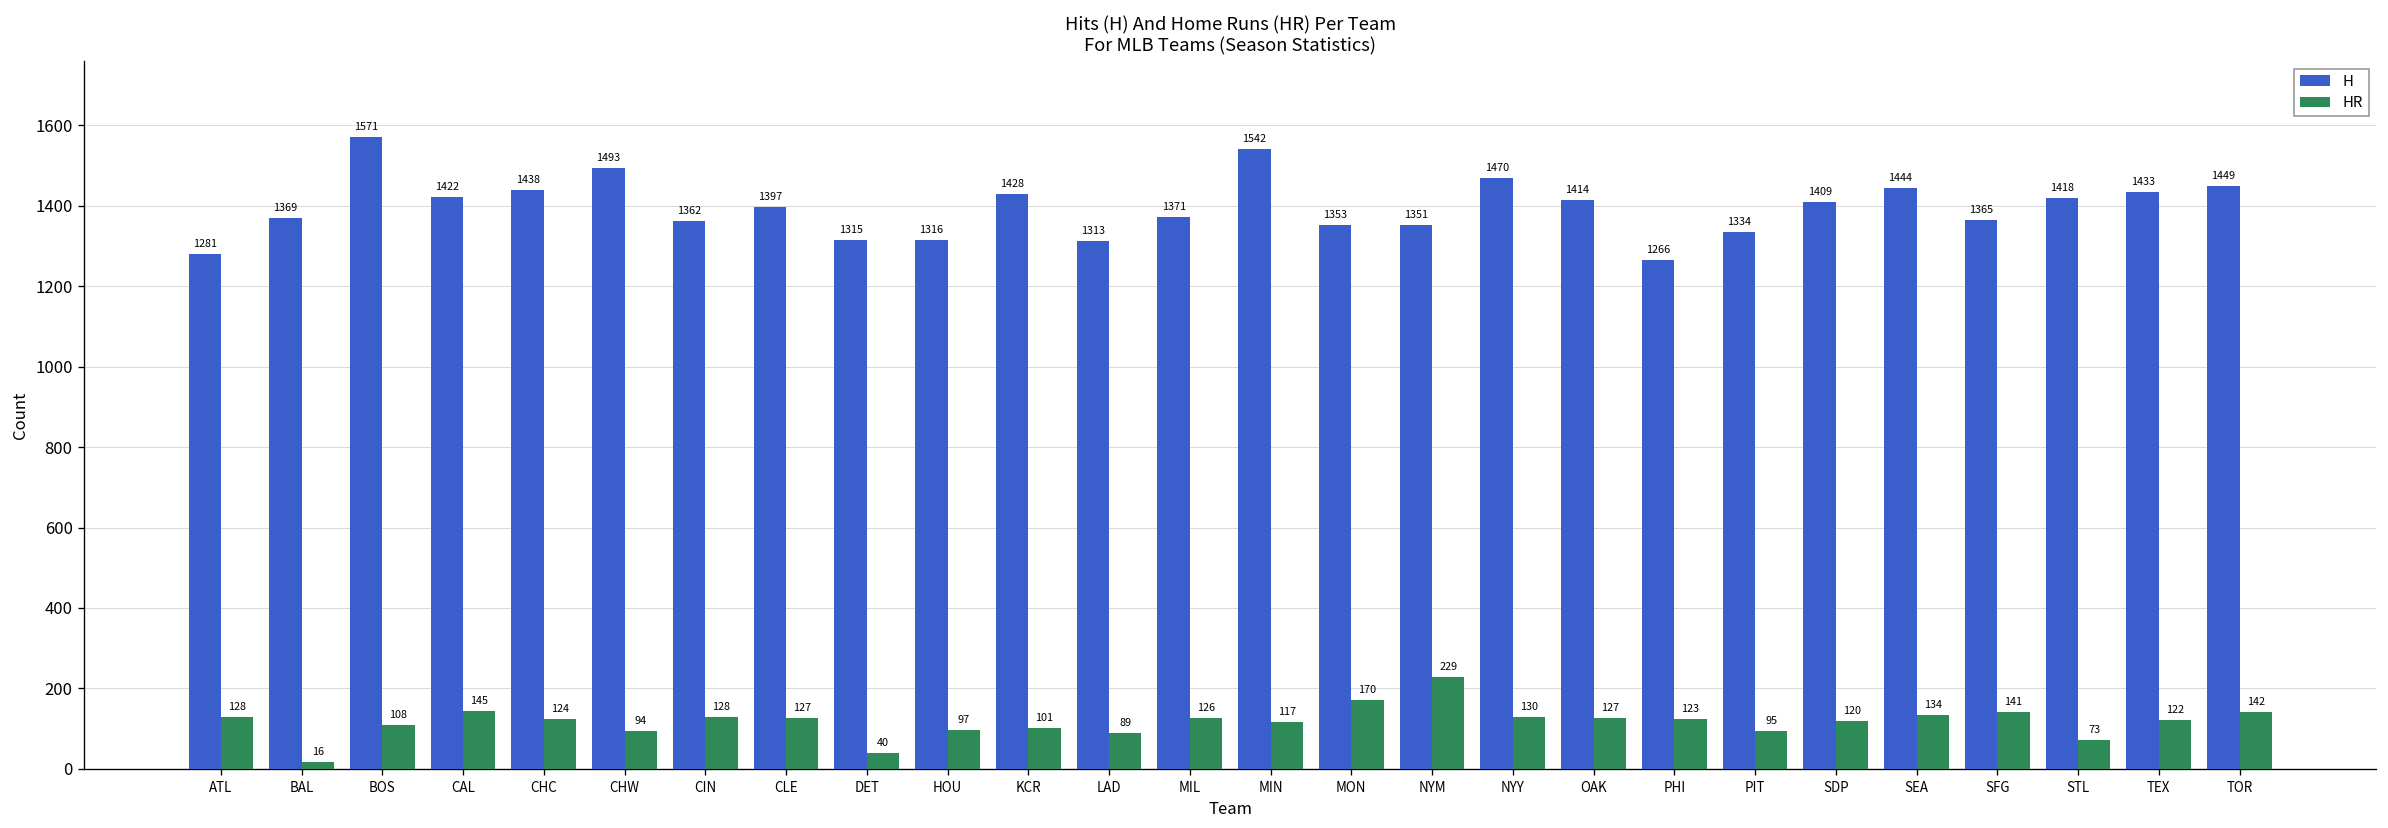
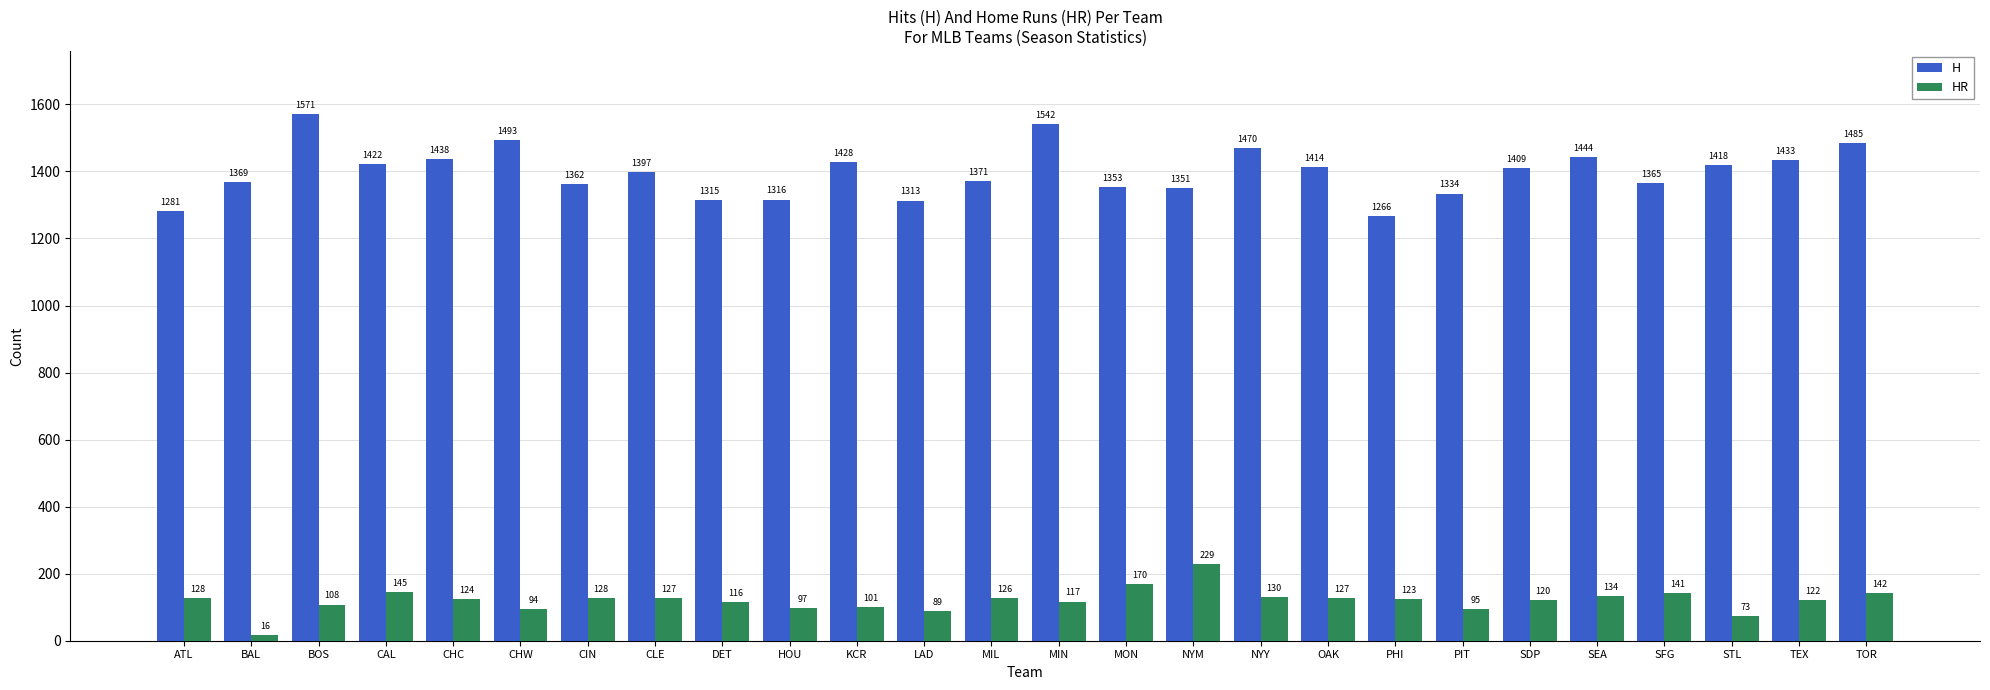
  {
    "H": {
      "ATL": 1281,
      "BAL": 1369,
      "BOS": 1571,
      "CAL": 1422,
      "CHC": 1438,
      "CHW": 1493,
      "CIN": 1362,
      "CLE": 1397,
      "DET": 1315,
      "HOU": 1316,
      "KCR": 1428,
      "LAD": 1313,
      "MIL": 1371,
      "MIN": 1542,
      "MON": 1353,
      "NYM": 1351,
      "NYY": 1470,
      "OAK": 1414,
      "PHI": 1266,
      "PIT": 1334,
      "SDP": 1409,
      "SEA": 1444,
      "SFG": 1365,
      "STL": 1418,
      "TEX": 1433,
-     "TOR": 1449
+     "TOR": 1485
    },
    "HR": {
      "ATL": 128,
      "BAL": 16,
      "BOS": 108,
      "CAL": 145,
      "CHC": 124,
      "CHW": 94,
      "CIN": 128,
      "CLE": 127,
-     "DET": 40,
+     "DET": 116,
      "HOU": 97,
      "KCR": 101,
      "LAD": 89,
      "MIL": 126,
      "MIN": 117,
      "MON": 170,
      "NYM": 229,
      "NYY": 130,
      "OAK": 127,
      "PHI": 123,
      "PIT": 95,
      "SDP": 120,
      "SEA": 134,
      "SFG": 141,
      "STL": 73,
      "TEX": 122,
      "TOR": 142
    }
  }
